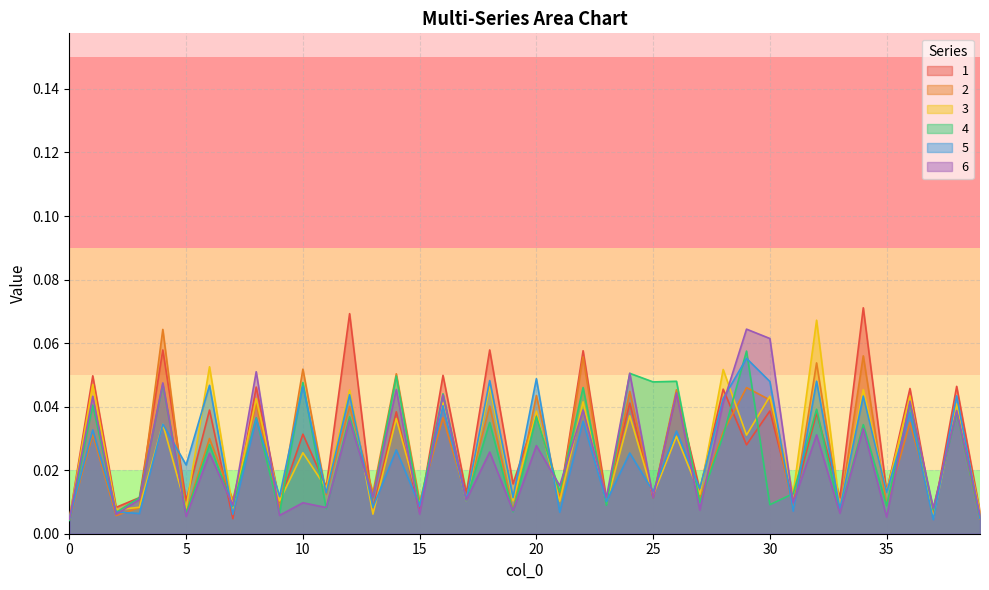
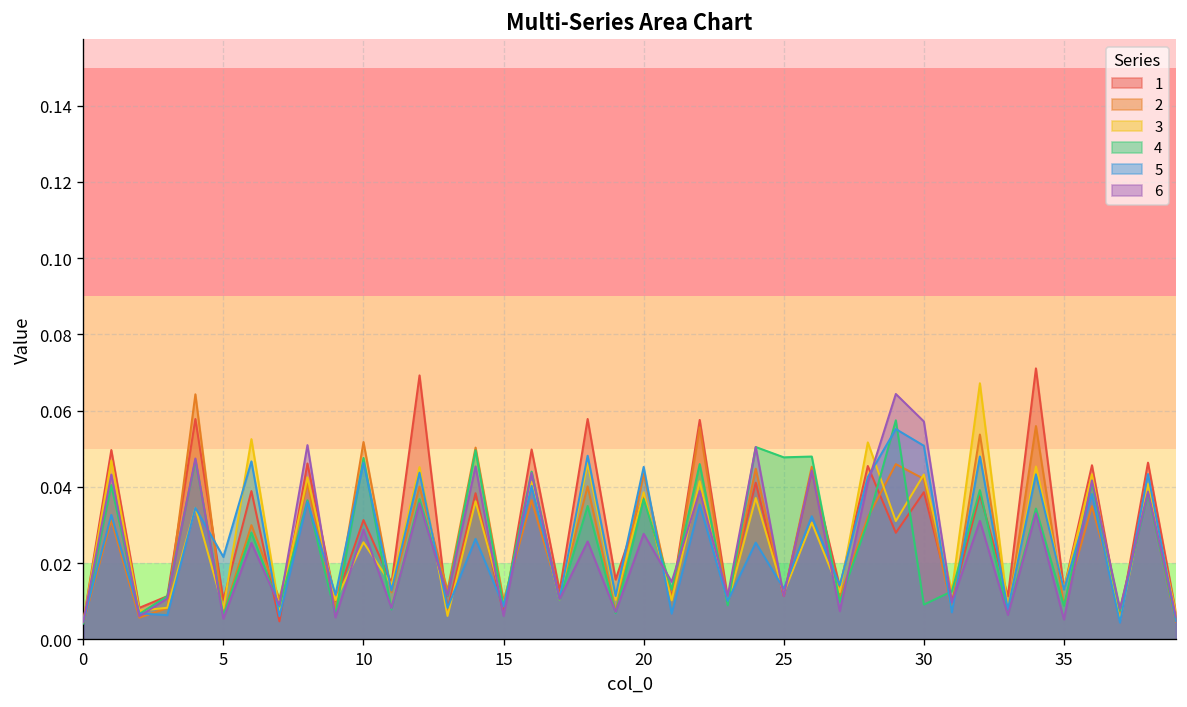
  {
    "4": {
      "10": 0.048,
      "20": 0.037,
      "25": 0.048,
      "30": 0.009
    },
    "5": {
      "5": 0.022,
      "10": 0.046,
-     "20": 0.049,
+     "20": 0.045,
      "25": 0.013,
-     "30": 0.048
+     "30": 0.051
    },
    "6": {
      "5": 0.005,
-     "10": 0.010,
+     "10": 0.029,
      "20": 0.028,
-     "30": 0.061,
+     "30": 0.057,
      "35": 0.005
    }
  }
